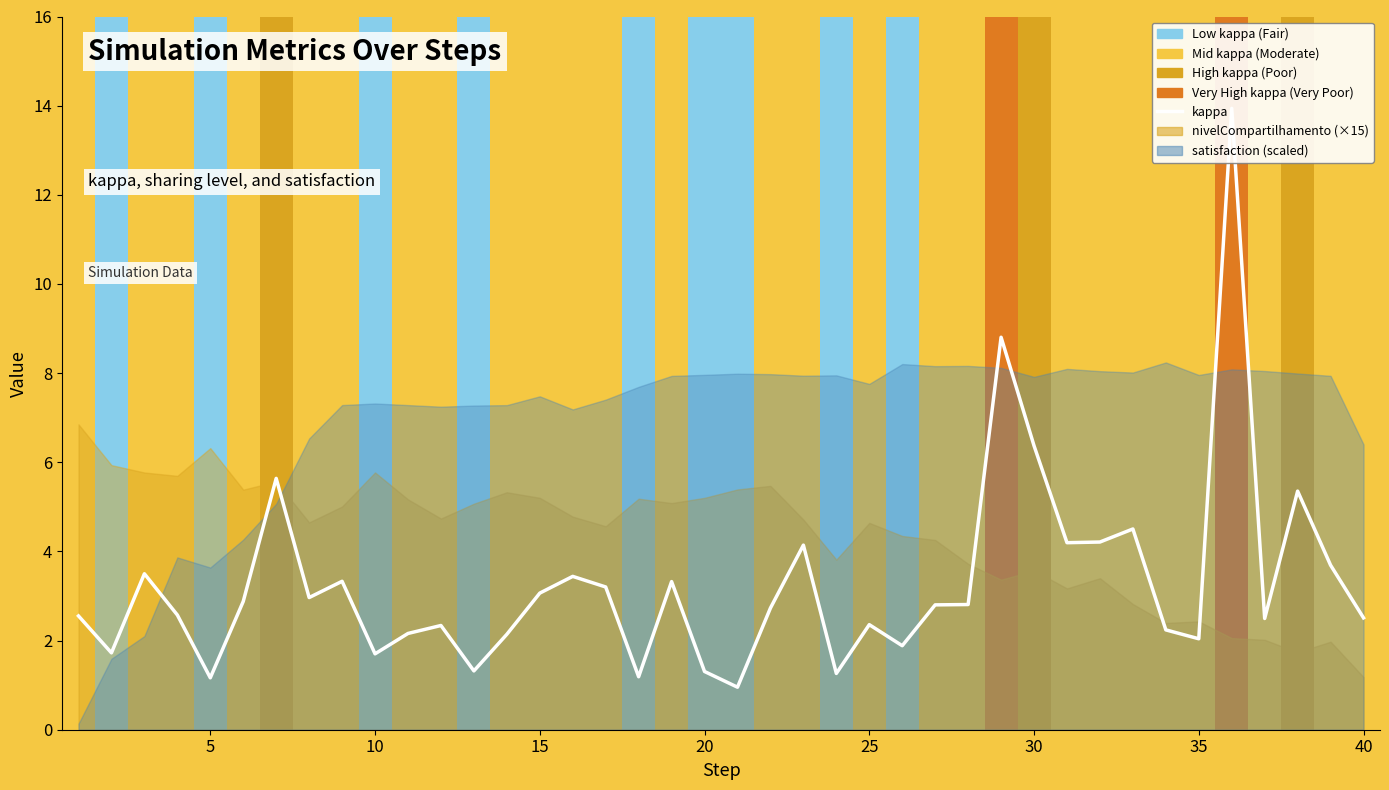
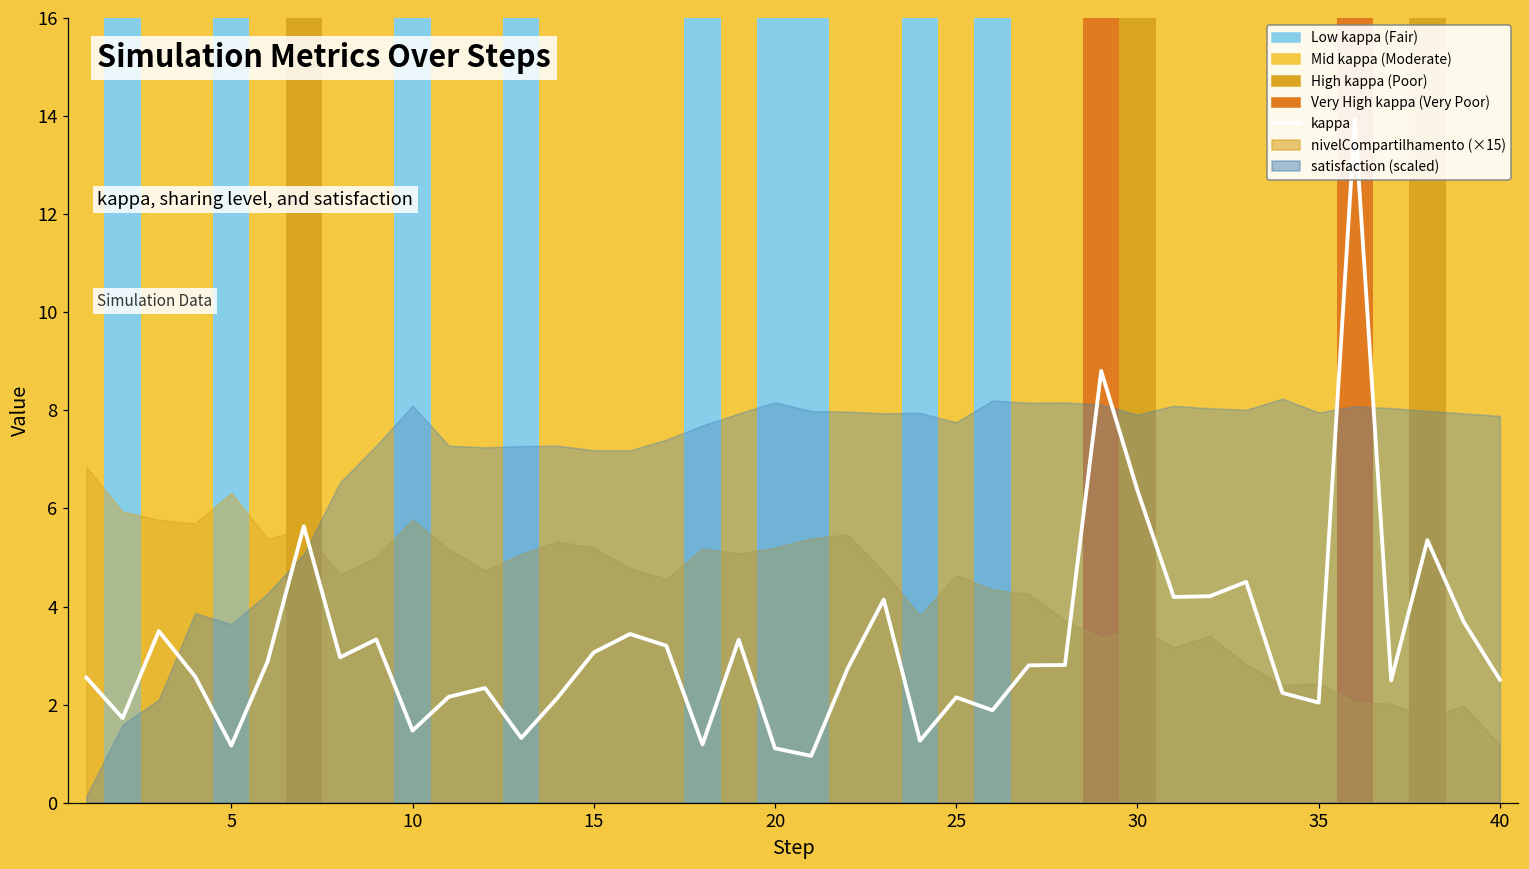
  {
    "kappa": {
      "5": 1.2,
-     "10": 1.7,
+     "10": 1.5,
      "15": 3.1,
-     "20": 1.3,
-     "25": 2.4,
+     "20": 1.1,
+     "25": 2.1,
      "30": 6.4,
      "35": 2.0,
      "40": 2.5
    },
    "nivelCompartilhamento (×15)": {
      "5": 6.3,
      "10": 5.8,
      "15": 5.2,
      "20": 5.2,
      "25": 4.6,
      "30": 3.6,
      "35": 2.4,
      "40": 1.2
    },
    "satisfaction (scaled)": {
      "5": 3.6,
-     "10": 7.3,
-     "15": 7.5,
-     "20": 8.0,
+     "10": 8.1,
+     "15": 7.2,
+     "20": 8.2,
      "25": 7.8,
      "30": 7.9,
      "35": 8.0,
-     "40": 6.4
+     "40": 7.9
    }
  }
